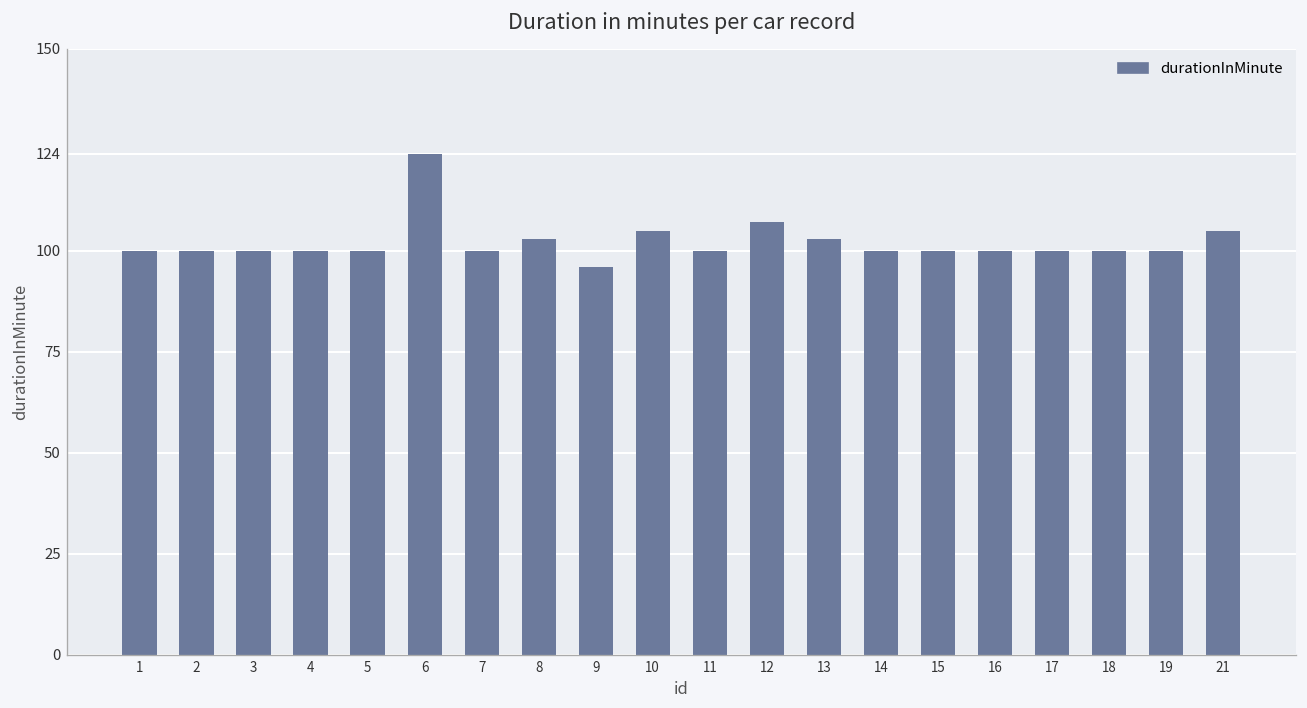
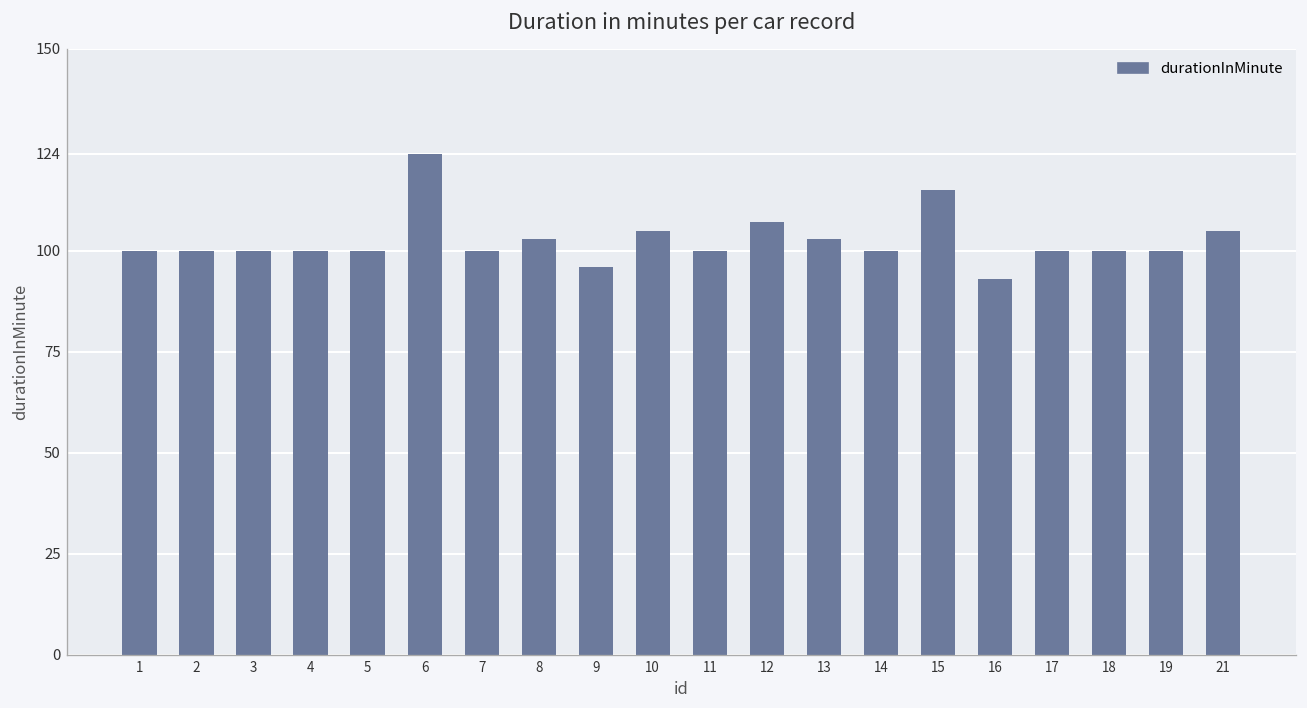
  {
    "1": 100,
    "2": 100,
    "3": 100,
    "4": 100,
    "5": 100,
    "6": 124,
    "7": 100,
    "8": 103,
    "9": 96,
    "10": 105,
    "11": 100,
    "12": 107,
    "13": 103,
    "14": 100,
-   "15": 100,
-   "16": 100,
+   "15": 115,
+   "16": 93,
    "17": 100,
    "18": 100,
    "19": 100,
    "21": 105
  }
